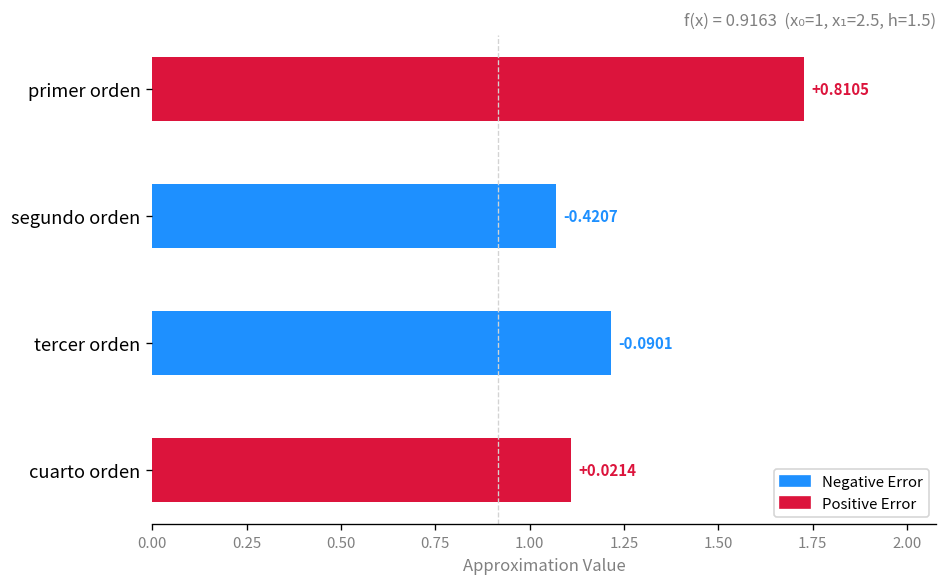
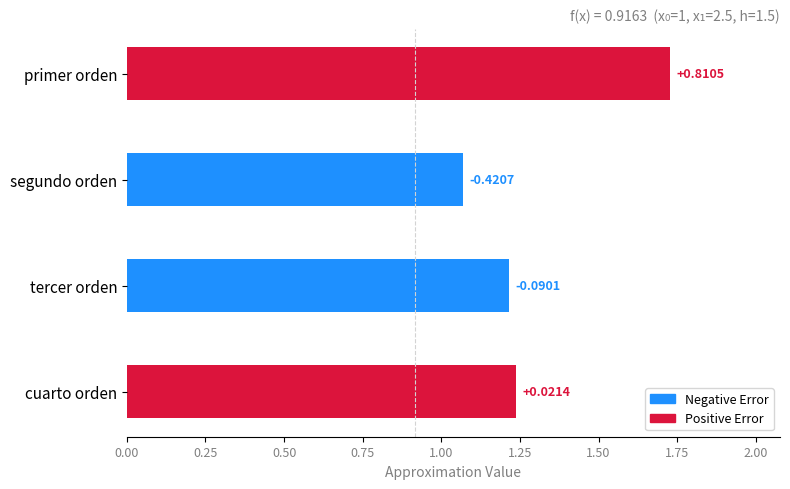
  {
-   "cuarto orden": 1.11
+   "cuarto orden": 1.24
  }
